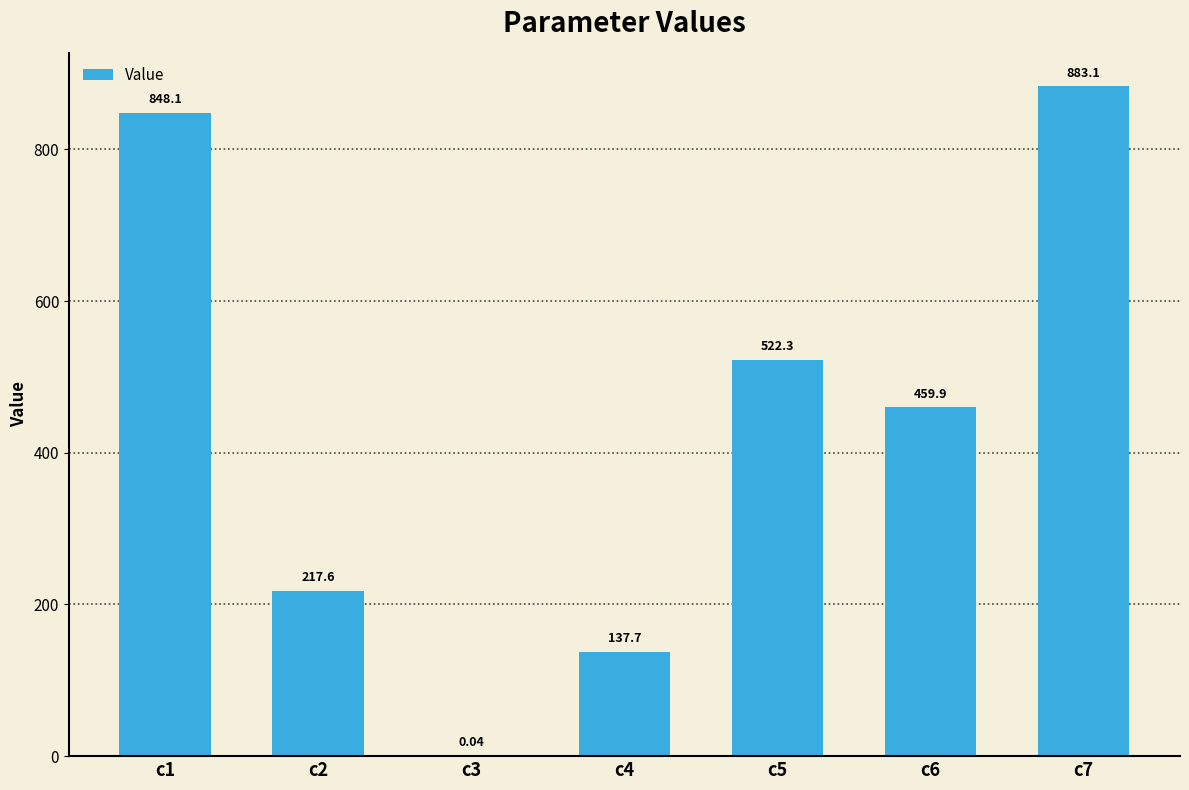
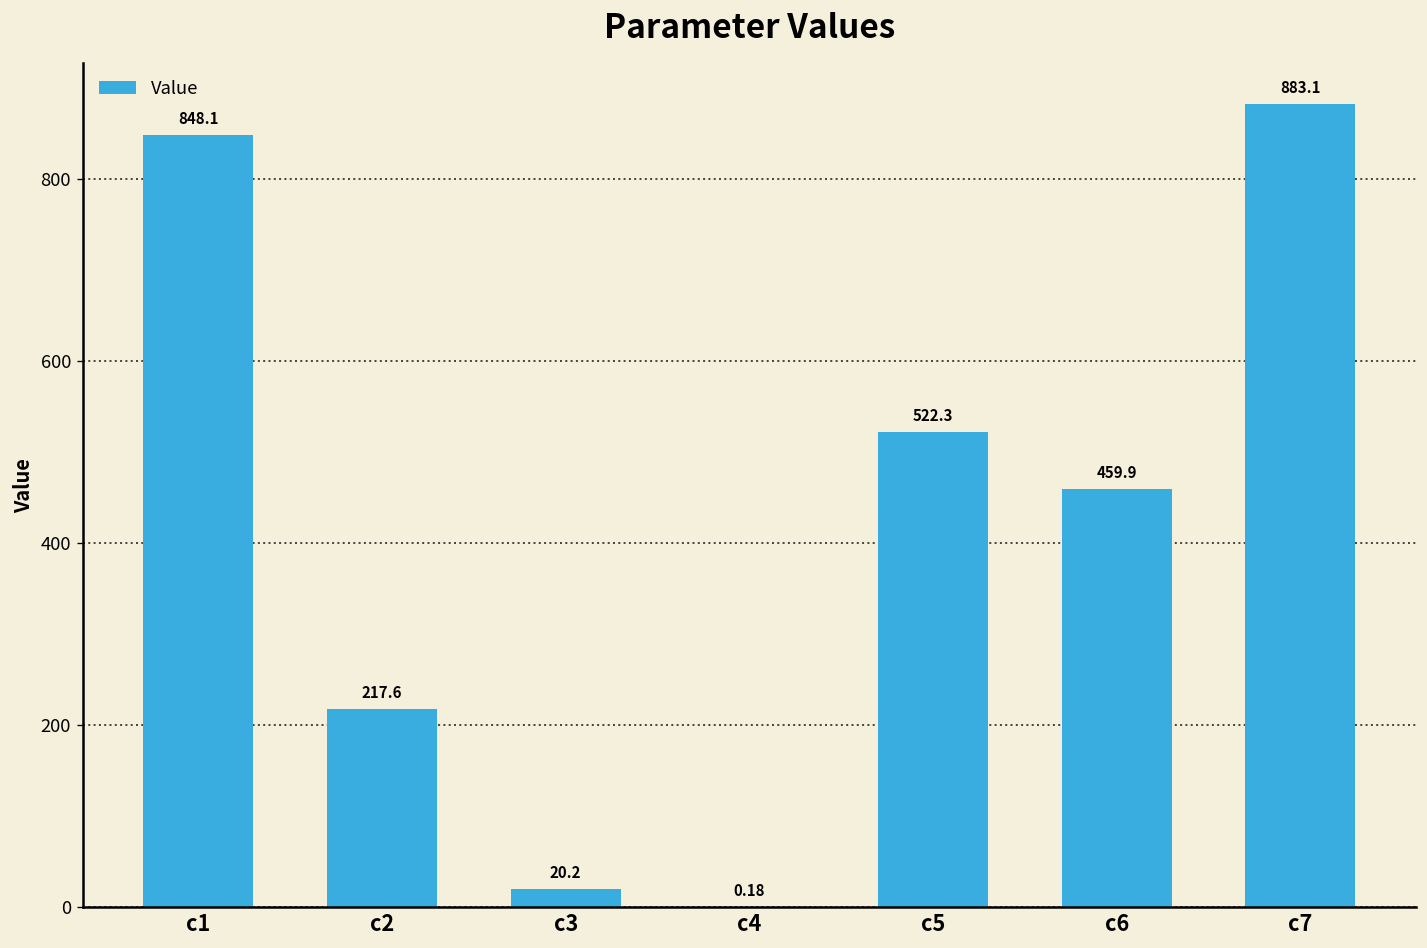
  {
    "c1": 848.1,
    "c2": 217.6,
-   "c3": 0.04,
-   "c4": 137.7,
+   "c3": 20.2,
+   "c4": 0.18,
    "c5": 522.3,
    "c6": 459.9,
    "c7": 883.1
  }
